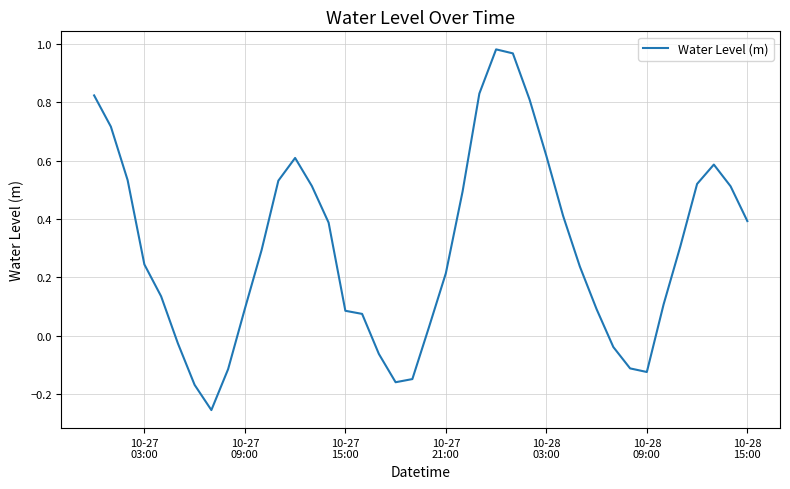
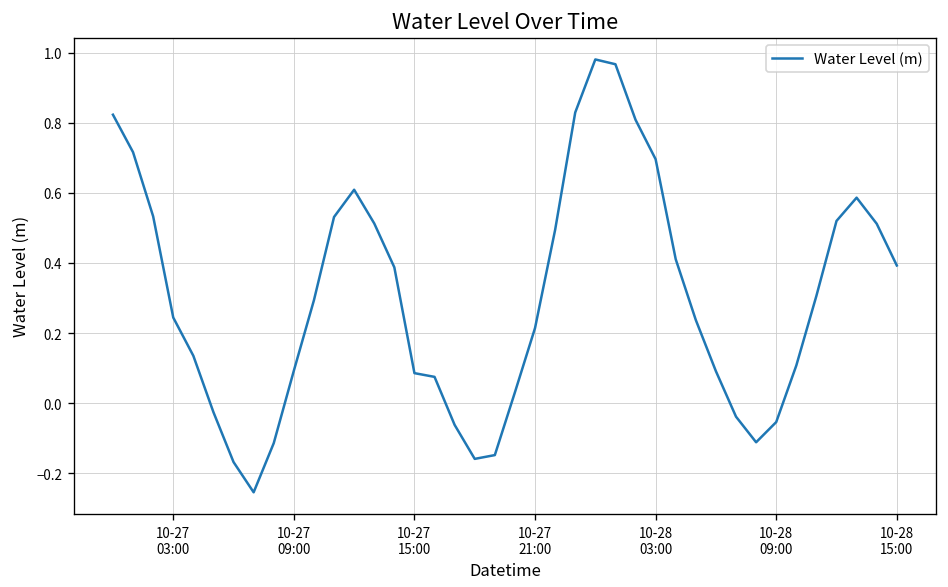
  {
    "10-27 03:00": 0.24,
    "10-27 09:00": 0.09,
    "10-27 15:00": 0.09,
    "10-27 21:00": 0.21,
-   "10-28 03:00": 0.62,
-   "10-28 09:00": -0.12,
+   "10-28 03:00": 0.70,
+   "10-28 09:00": -0.05,
    "10-28 15:00": 0.39
  }
